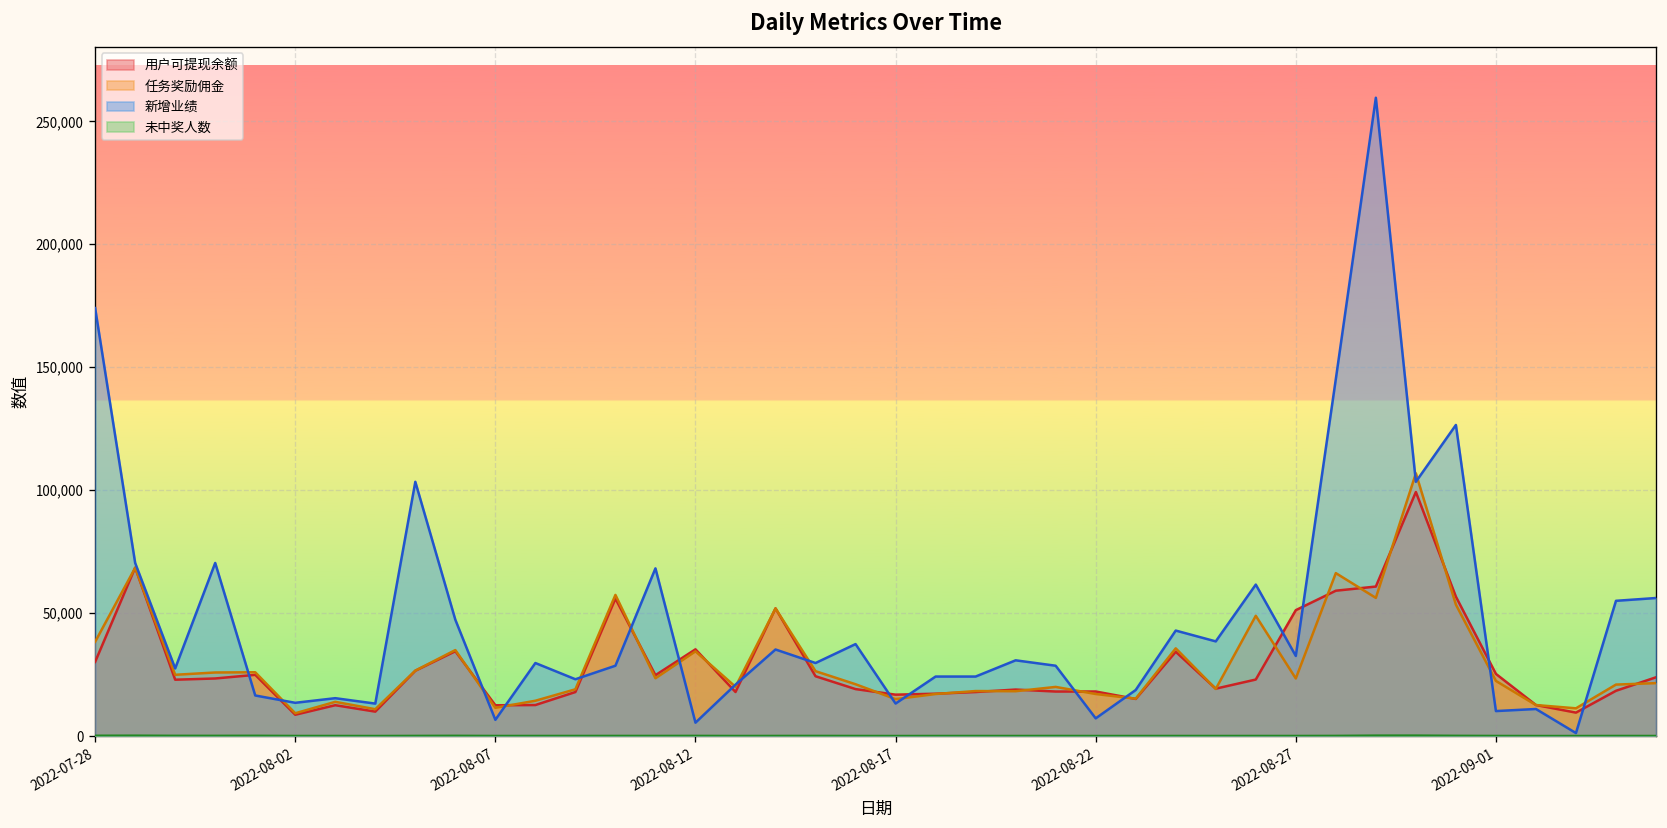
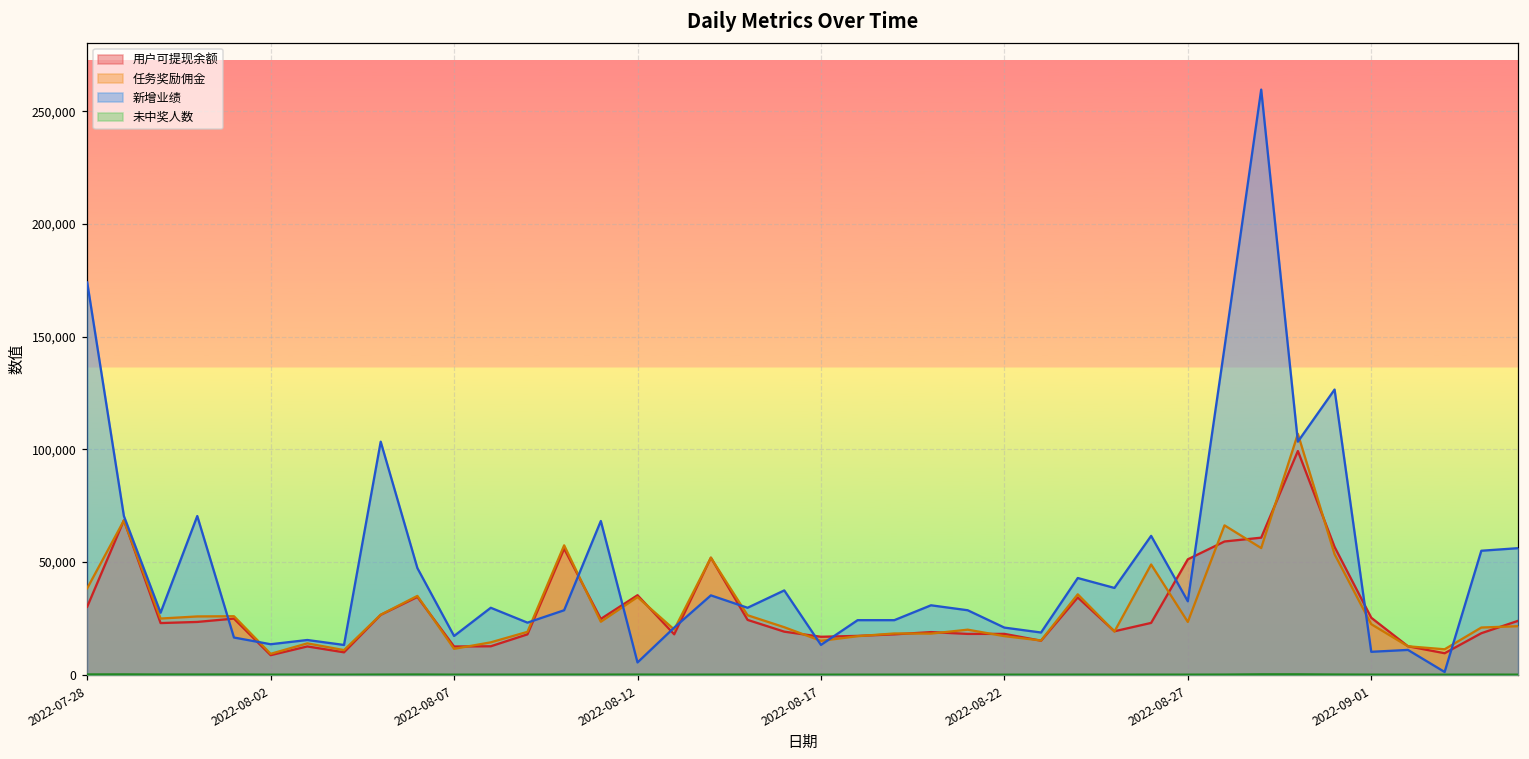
  {
    "新增业绩": {
      "2022-07-28": "174,000",
      "2022-08-02": "14,000",
-     "2022-08-07": "7,000",
+     "2022-08-07": "17,000",
      "2022-08-12": "5,000",
      "2022-08-17": "13,000",
-     "2022-08-22": "7,000",
+     "2022-08-22": "21,000",
      "2022-08-27": "33,000",
      "2022-09-01": "10,000"
    },
    "未中奖人数": {
      "2022-07-28": "0",
      "2022-08-02": "0",
      "2022-08-07": "0",
      "2022-08-12": "0",
      "2022-08-17": "0",
      "2022-08-22": "0",
      "2022-08-27": "0",
      "2022-09-01": "0"
    }
  }
